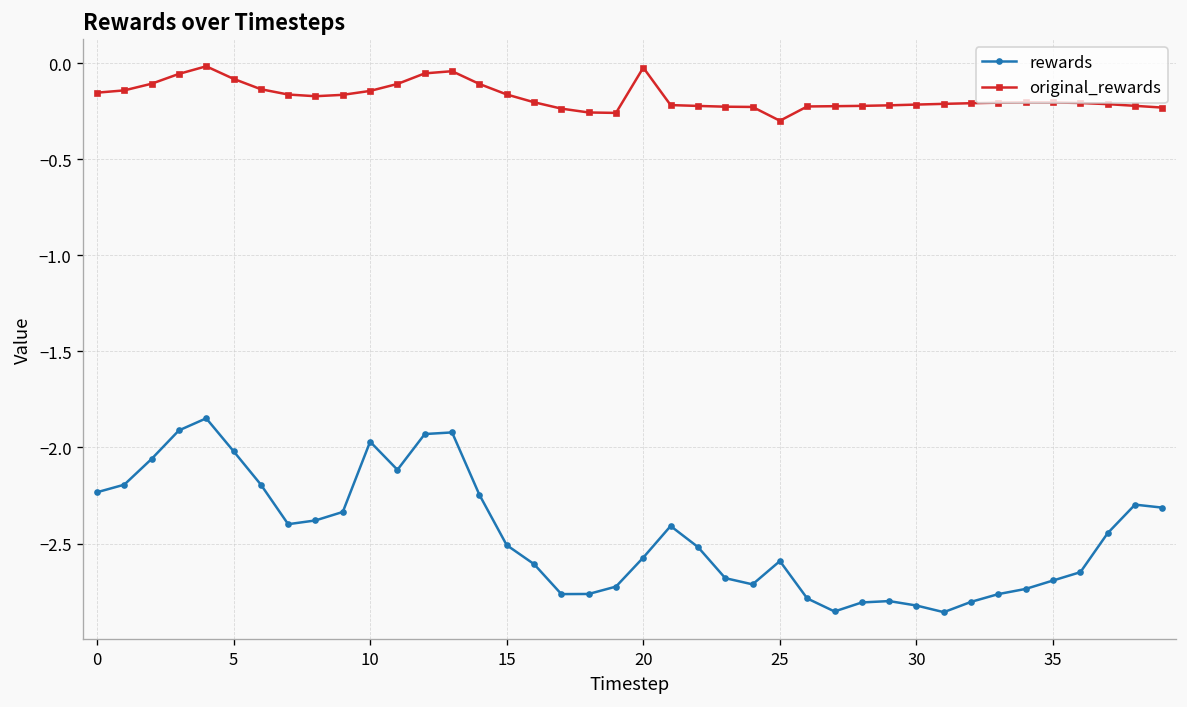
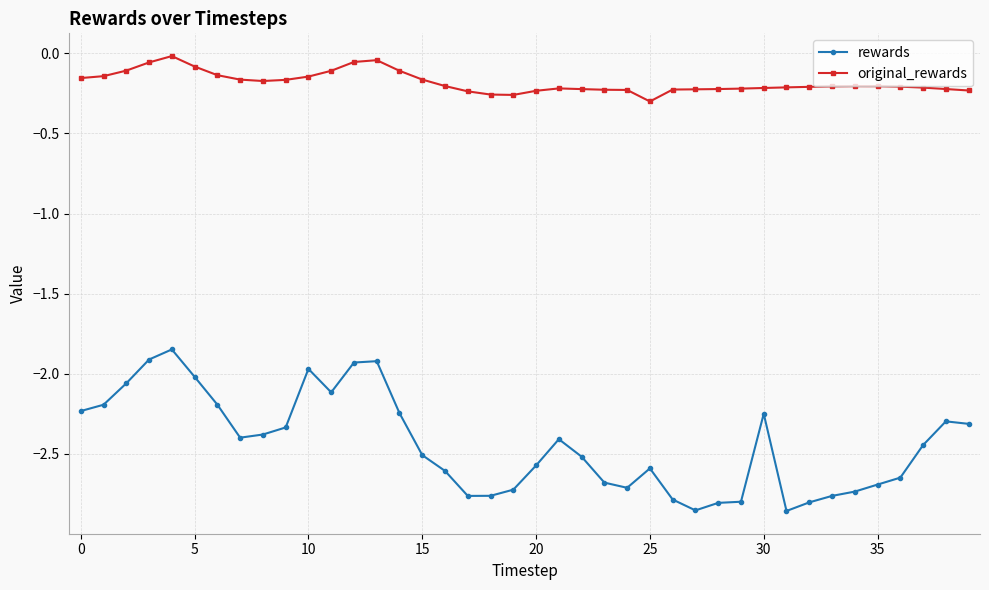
  {
    "rewards": {
      "0": -2.23,
      "5": -2.02,
      "10": -1.97,
      "15": -2.51,
      "20": -2.57,
      "25": -2.59,
-     "30": -2.82,
+     "30": -2.25,
      "35": -2.69
    },
    "original_rewards": {
      "0": -0.15,
      "5": -0.08,
      "10": -0.15,
      "15": -0.16,
-     "20": -0.02,
+     "20": -0.23,
      "25": -0.30,
      "30": -0.22
    }
  }
